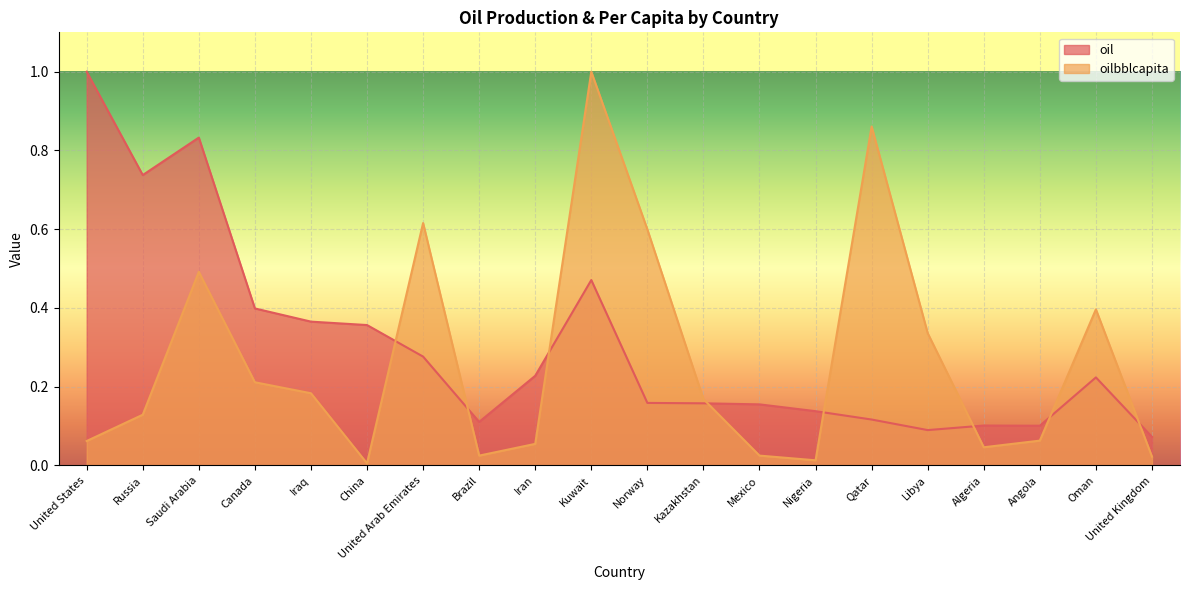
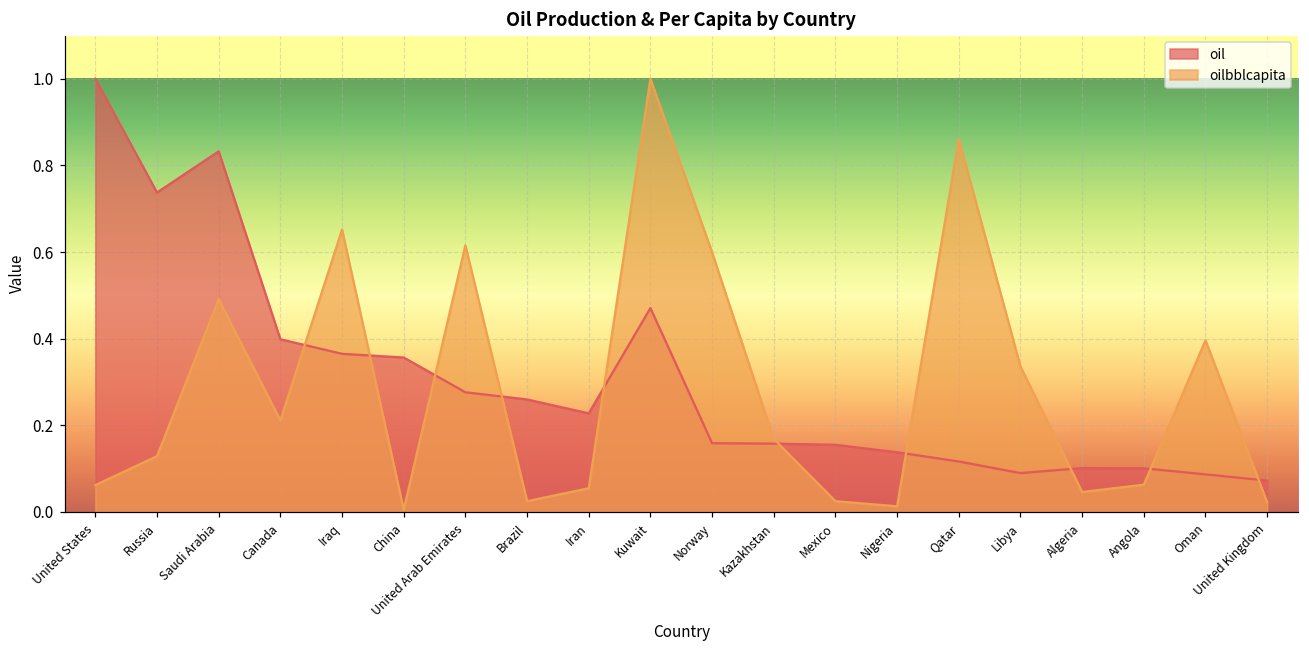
  {
    "oil": {
      "United States": 1.00,
      "Russia": 0.74,
      "Saudi Arabia": 0.83,
      "Canada": 0.40,
      "Iraq": 0.37,
      "China": 0.36,
      "United Arab Emirates": 0.28,
-     "Brazil": 0.11,
+     "Brazil": 0.26,
      "Iran": 0.23,
      "Kuwait": 0.47,
      "Norway": 0.16,
      "Kazakhstan": 0.16,
      "Mexico": 0.16,
      "Nigeria": 0.14,
      "Qatar": 0.12,
      "Libya": 0.09,
      "Algeria": 0.10,
      "Angola": 0.10,
-     "Oman": 0.22,
+     "Oman": 0.09,
      "United Kingdom": 0.07
    },
    "oilbblcapita": {
      "United States": 0.06,
      "Russia": 0.13,
      "Saudi Arabia": 0.49,
      "Canada": 0.21,
-     "Iraq": 0.18,
+     "Iraq": 0.65,
      "China": 0.01,
      "United Arab Emirates": 0.62,
      "Brazil": 0.02,
      "Iran": 0.05,
      "Kuwait": 1.00,
      "Norway": 0.60,
      "Kazakhstan": 0.17,
      "Mexico": 0.02,
      "Nigeria": 0.01,
      "Qatar": 0.86,
      "Libya": 0.34,
      "Algeria": 0.05,
      "Angola": 0.06,
      "Oman": 0.40,
      "United Kingdom": 0.02
    }
  }
